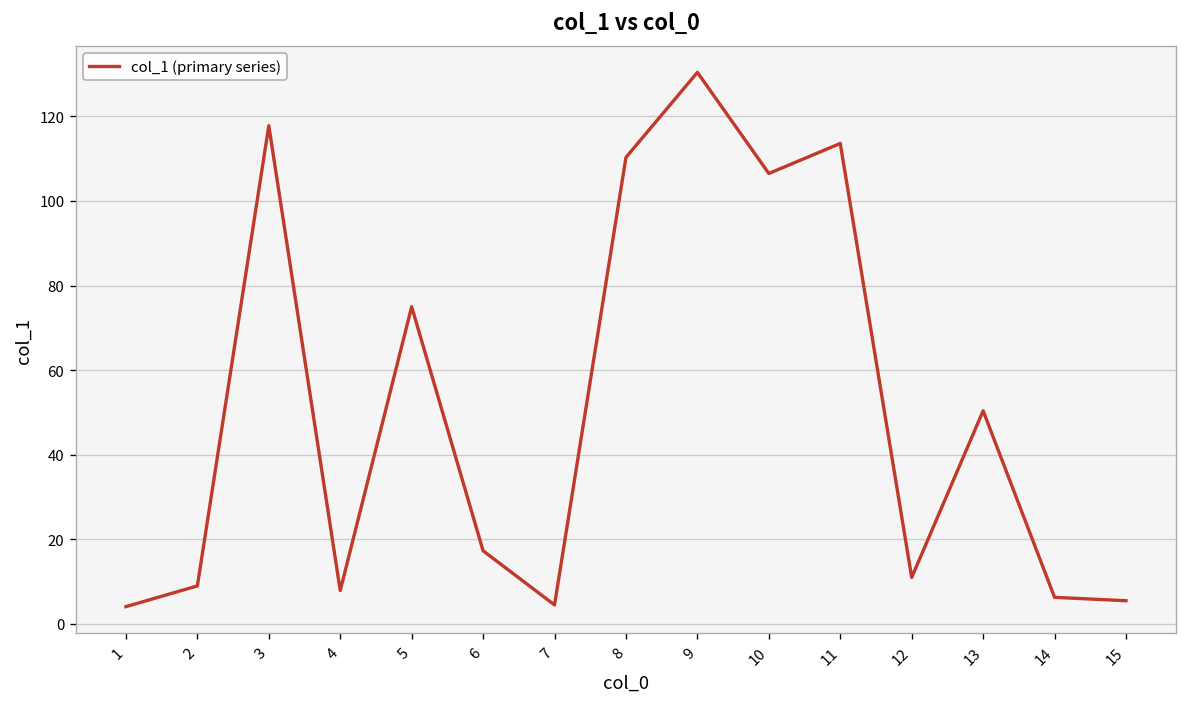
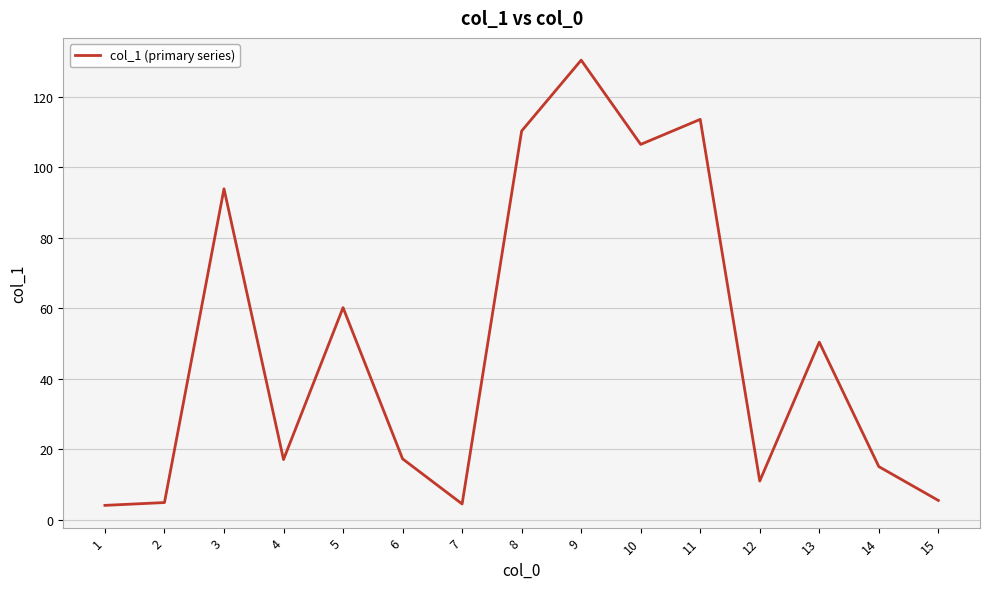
  {
    "1": 4,
-   "2": 9,
-   "3": 118,
-   "4": 8,
-   "5": 75,
+   "2": 5,
+   "3": 94,
+   "4": 17,
+   "5": 60,
    "6": 17,
    "7": 5,
    "8": 110,
    "9": 130,
    "10": 107,
    "11": 114,
    "12": 11,
    "13": 50,
-   "14": 6,
+   "14": 15,
    "15": 6
  }
